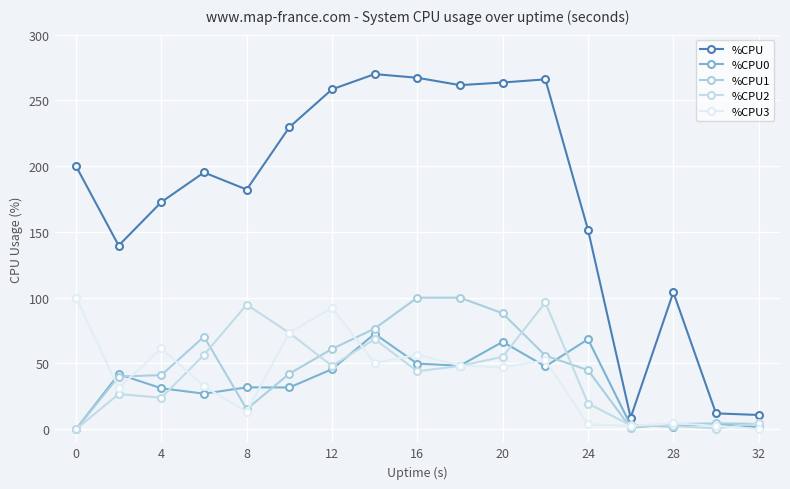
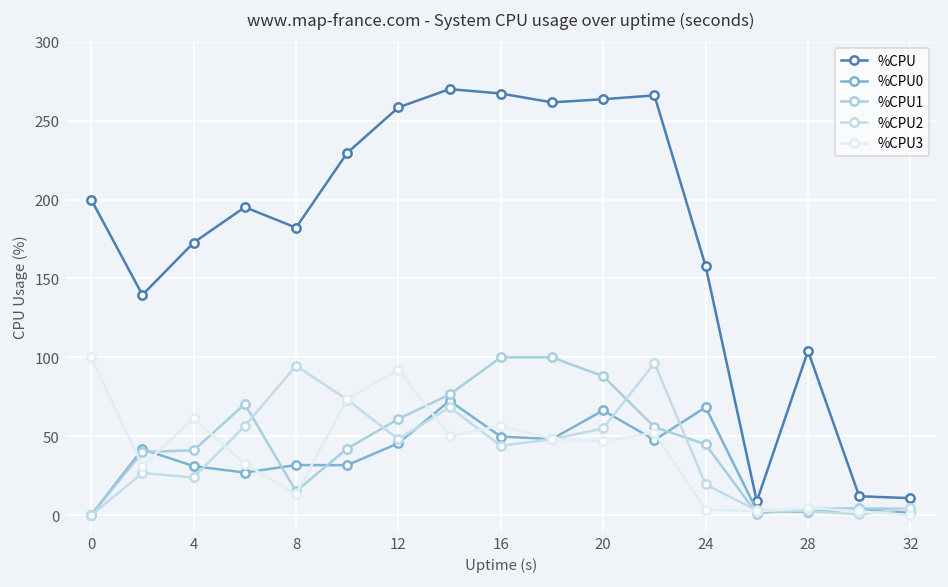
  {
    "%CPU": {
      "0": 200,
      "4": 173,
      "8": 182,
      "12": 258,
      "16": 267,
      "20": 264,
-     "24": 152,
+     "24": 158,
      "28": 104,
      "32": 11
    }
  }
